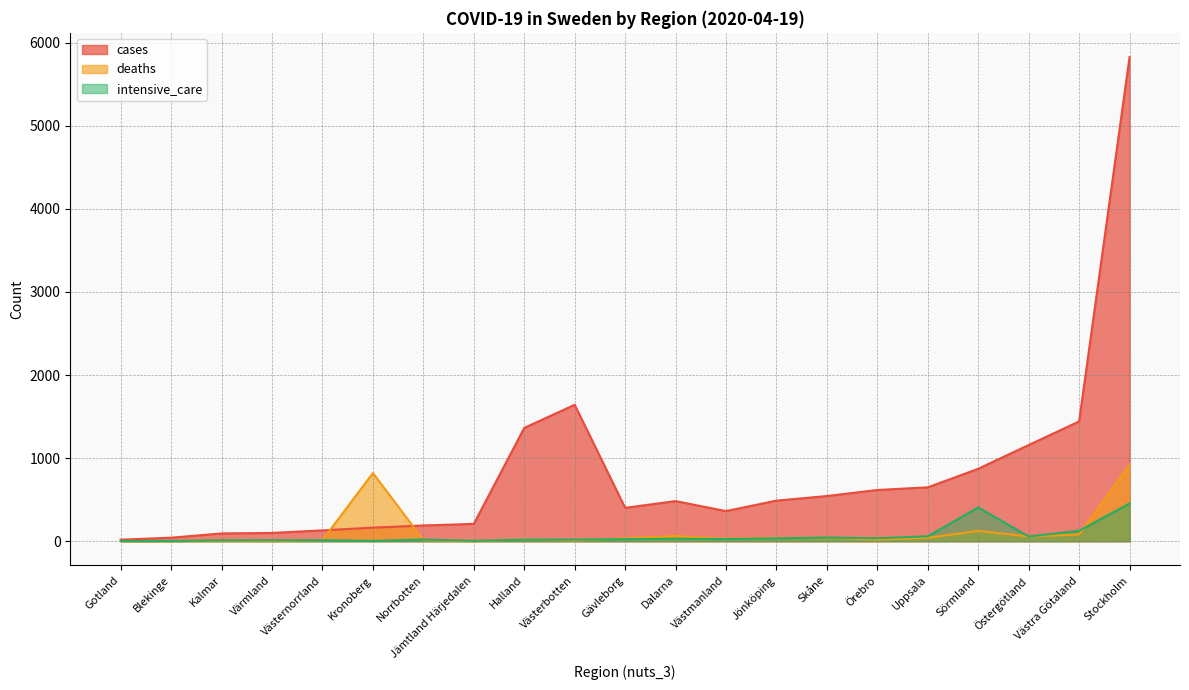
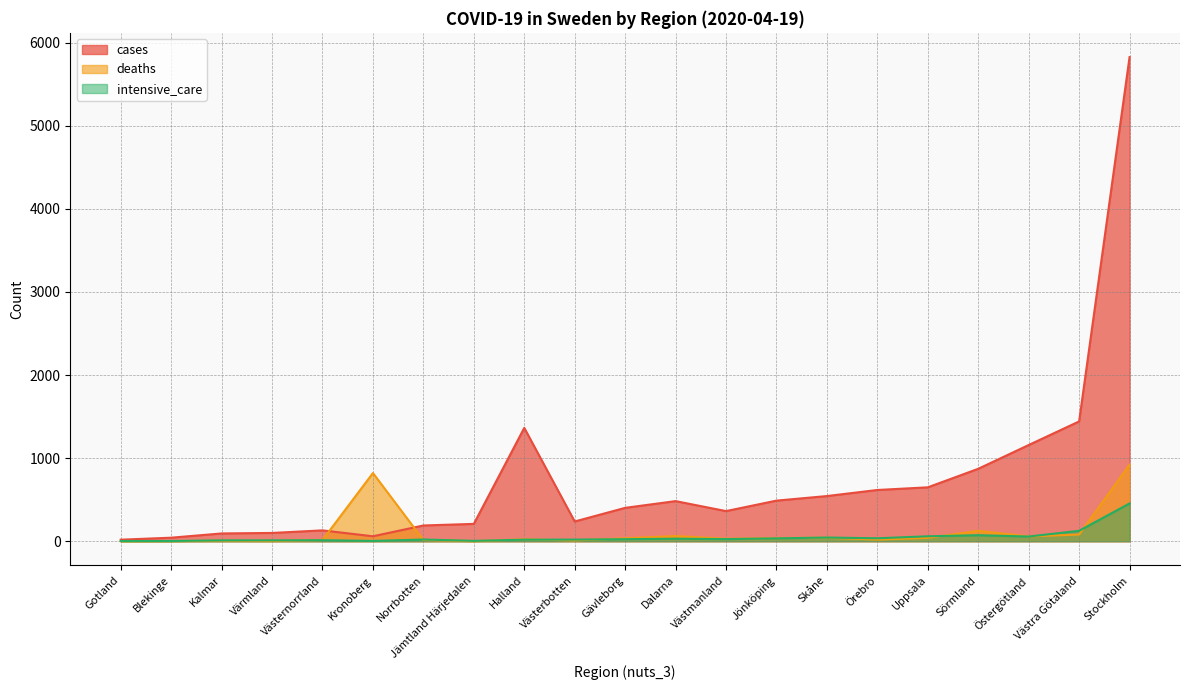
  {
    "cases": {
      "Blekinge": 0,
      "Kalmar": 100,
      "Värmland": 100,
      "Västernorrland": 100,
-     "Kronoberg": 200,
+     "Kronoberg": 100,
      "Norrbotten": 200,
      "Jämtland Härjedalen": 200,
      "Halland": 1400,
-     "Västerbotten": 1600,
+     "Västerbotten": 200,
      "Gävleborg": 400,
      "Dalarna": 500,
      "Västmanland": 400,
      "Jönköping": 500,
      "Skåne": 500,
      "Örebro": 600,
      "Uppsala": 600,
      "Sörmland": 900,
      "Östergötland": 1200,
      "Västra Götaland": 1400,
      "Stockholm": 5800
    },
    "deaths": {
      "Kronoberg": 800,
      "Dalarna": 100,
      "Sörmland": 100,
      "Västra Götaland": 100,
      "Stockholm": 900
    },
    "intensive_care": {
      "Kronoberg": 0,
      "Dalarna": 0,
-     "Sörmland": 400,
+     "Sörmland": 100,
      "Västra Götaland": 100,
      "Stockholm": 500
    }
  }
